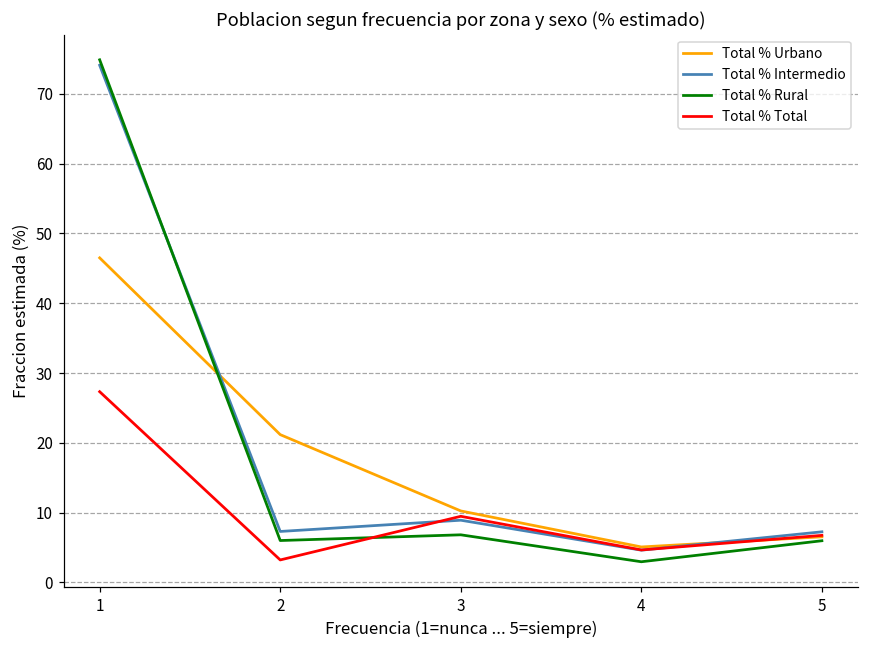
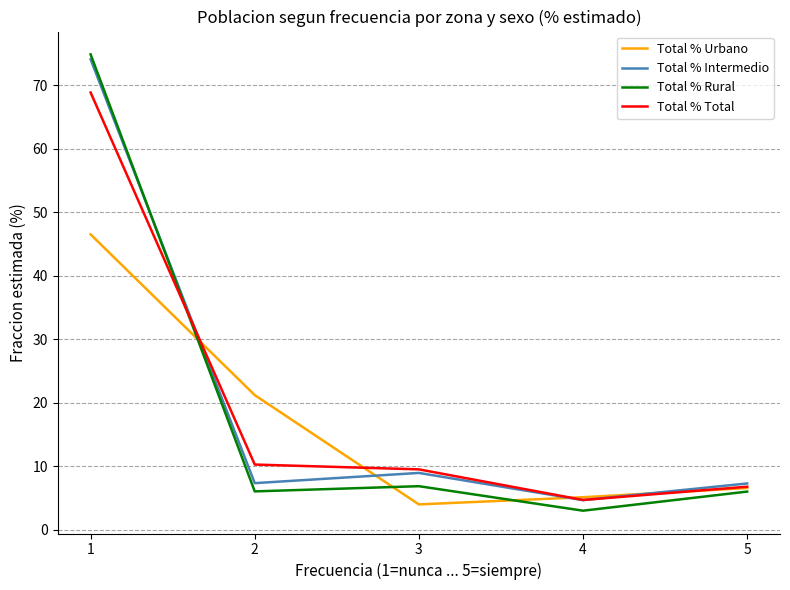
  {
    "Total % Urbano": {
      "1": 47,
      "2": 21,
-     "3": 10,
+     "3": 4,
      "4": 5
    },
    "Total % Intermedio": {
      "1": 74,
      "2": 7,
      "3": 9,
      "5": 7
    },
    "Total % Rural": {
      "1": 75,
      "2": 6,
      "3": 7,
      "4": 3,
      "5": 6
    },
    "Total % Total": {
-     "1": 27,
-     "2": 3,
+     "1": 69,
+     "2": 10,
      "3": 9
    }
  }
